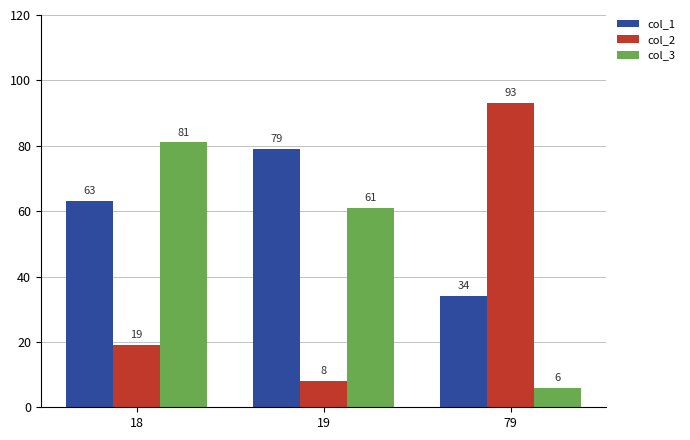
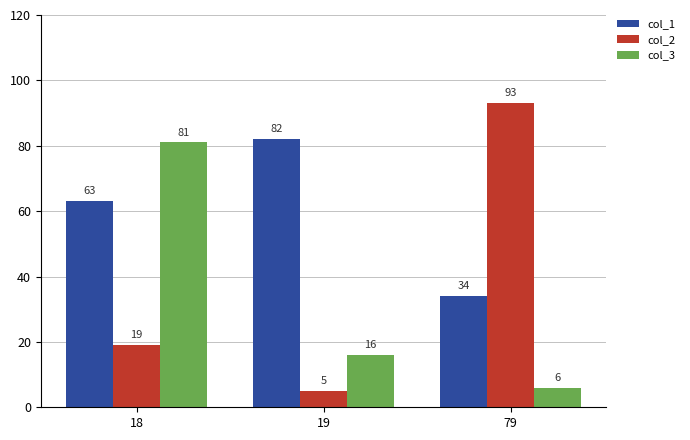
  {
    "col_1": {
      "18": 63,
-     "19": 79,
+     "19": 82,
      "79": 34
    },
    "col_2": {
      "18": 19,
-     "19": 8,
+     "19": 5,
      "79": 93
    },
    "col_3": {
      "18": 81,
-     "19": 61,
+     "19": 16,
      "79": 6
    }
  }
